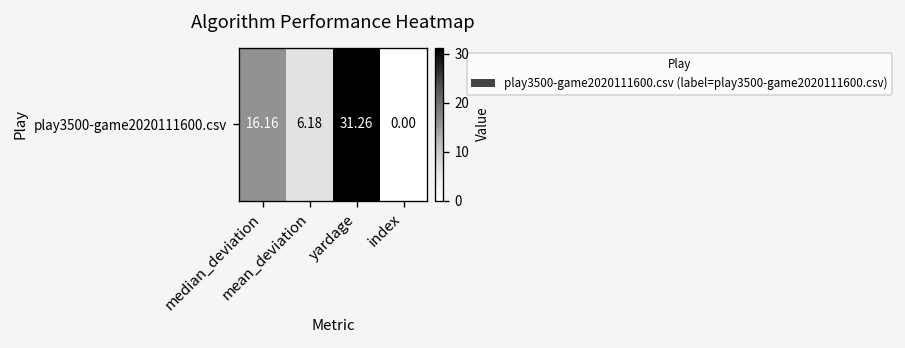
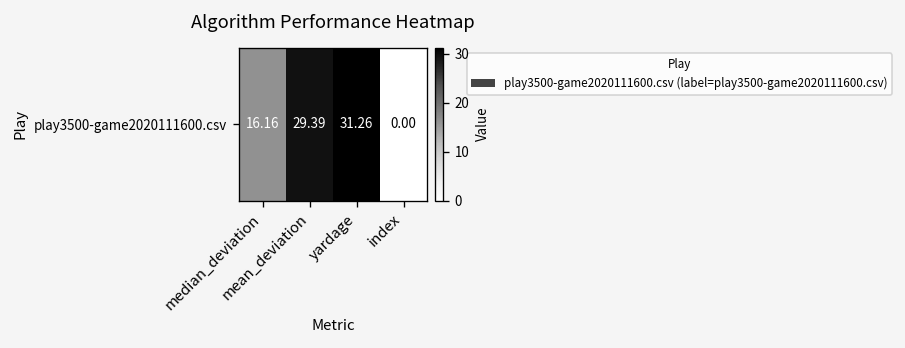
  {
    "play3500-game2020111600.csv": {
      "median_deviation": 16.16,
-     "mean_deviation": 6.18,
+     "mean_deviation": 29.39,
      "yardage": 31.26,
      "index": 0.00
    }
  }
